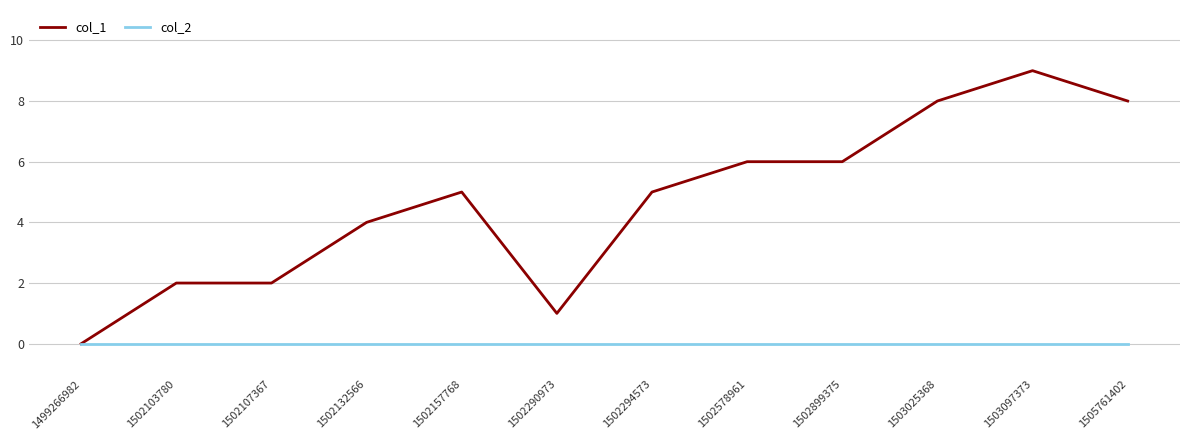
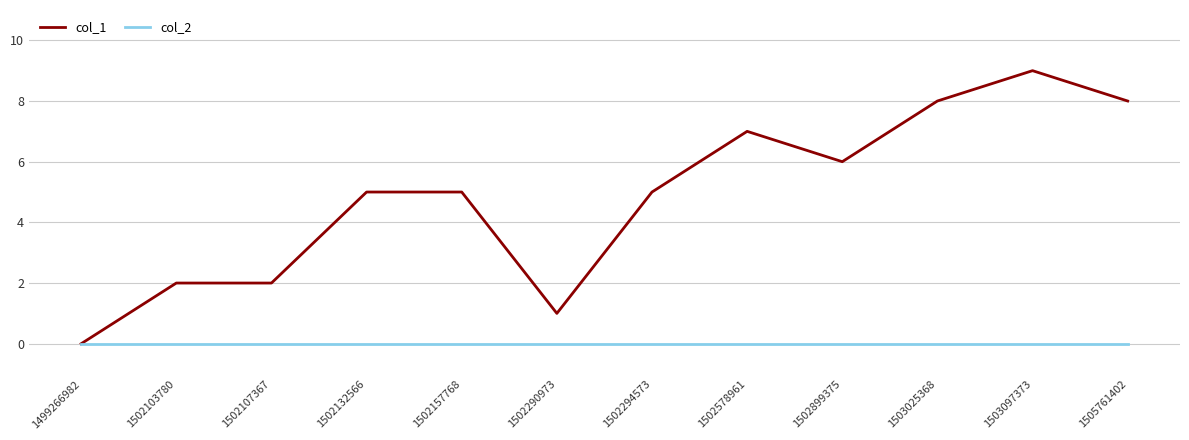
  {
    "col_1": {
      "1502103780": 2,
      "1502107367": 2,
-     "1502132566": 4,
+     "1502132566": 5,
      "1502157768": 5,
      "1502290973": 1,
      "1502294573": 5,
-     "1502578961": 6,
+     "1502578961": 7,
      "1502899375": 6,
      "1503025368": 8,
      "1503097373": 9,
      "1505761402": 8
    },
    "col_2": {
      "1502103780": 0,
      "1502107367": 0,
      "1502132566": 0,
      "1502157768": 0,
      "1502290973": 0,
      "1502294573": 0,
      "1502578961": 0,
      "1502899375": 0,
      "1503025368": 0,
      "1503097373": 0,
      "1505761402": 0
    }
  }
